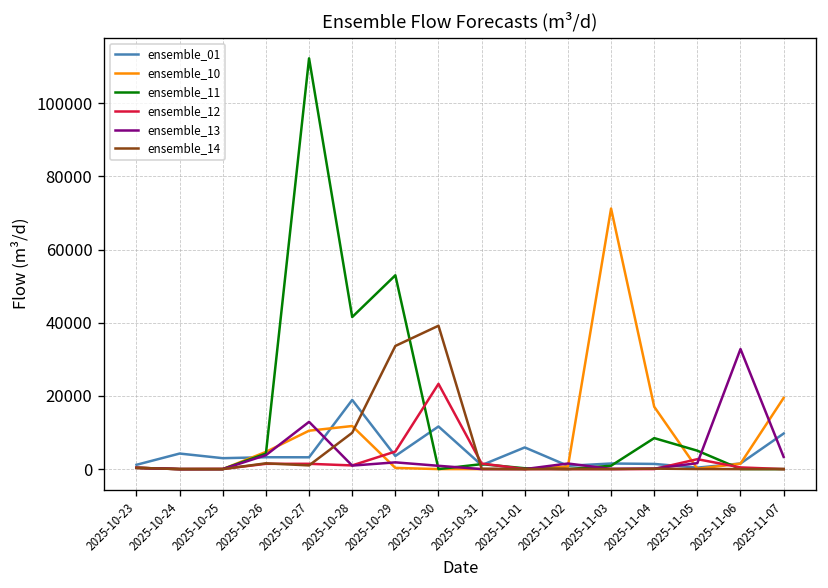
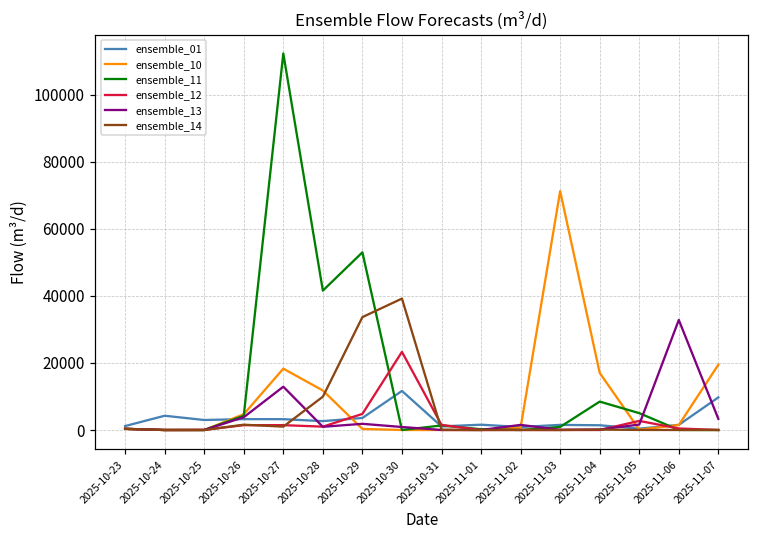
  {
    "ensemble_01": {
      "2025-10-23": 1000,
      "2025-10-24": 4000,
      "2025-10-25": 3000,
      "2025-10-27": 3000,
-     "2025-10-28": 19000,
+     "2025-10-28": 3000,
      "2025-10-29": 4000,
      "2025-10-30": 12000,
-     "2025-11-01": 6000,
+     "2025-11-01": 2000,
      "2025-11-04": 1000,
      "2025-11-07": 10000
    },
    "ensemble_10": {
-     "2025-10-27": 10000,
+     "2025-10-27": 18000,
      "2025-10-28": 12000,
      "2025-10-29": 0,
      "2025-11-03": 71000,
      "2025-11-04": 17000,
      "2025-11-07": 19000
    },
    "ensemble_11": {
      "2025-10-27": 112000,
      "2025-10-28": 42000,
      "2025-10-29": 53000,
      "2025-11-04": 8000,
      "2025-11-05": 5000
    },
    "ensemble_12": {
      "2025-10-29": 5000,
      "2025-10-30": 23000,
      "2025-11-05": 3000
    },
    "ensemble_13": {
      "2025-10-27": 13000,
      "2025-10-29": 2000,
      "2025-10-30": 1000,
      "2025-11-05": 2000,
      "2025-11-06": 33000,
      "2025-11-07": 3000
    },
    "ensemble_14": {
      "2025-10-28": 10000,
      "2025-10-29": 34000,
      "2025-10-30": 39000
    }
  }
